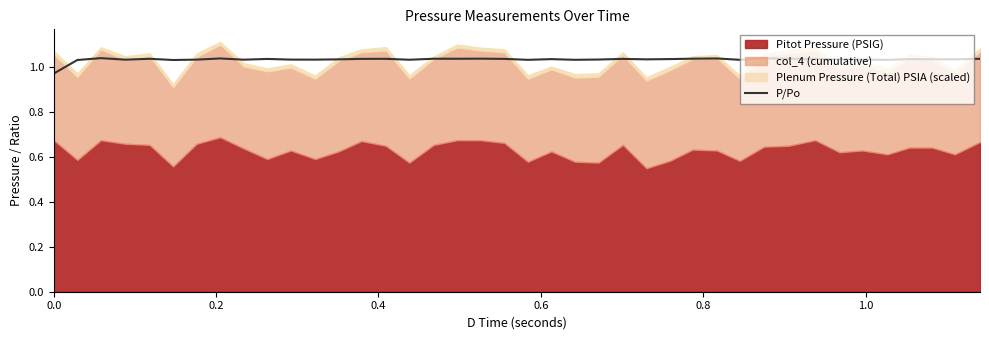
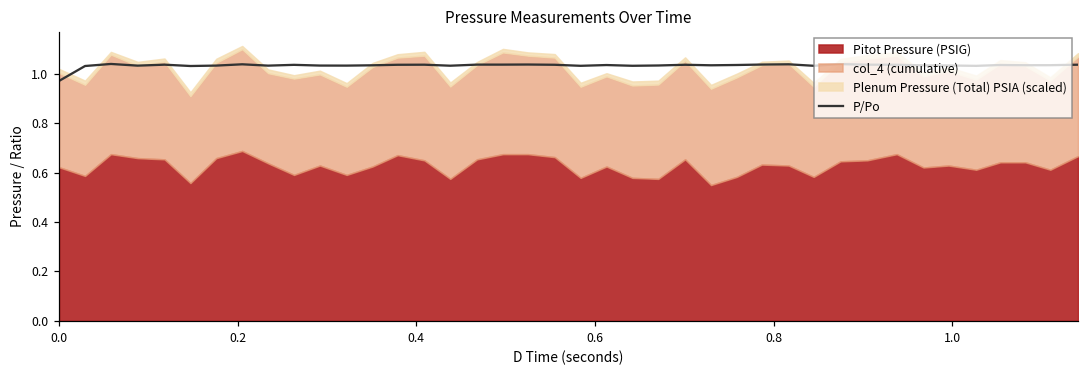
  {
    "Pitot Pressure (PSIG)": {
-     "0.0": 0.68
+     "0.0": 0.62
    },
    "P/Po": {
      "0.0": 0.97
    },
    "col_4 (cumulative)": {
      "0.0": 0.38
    },
    "Plenum Pressure (Total) PSIA (scaled)": {
      "0.0": 0.02
    }
  }
